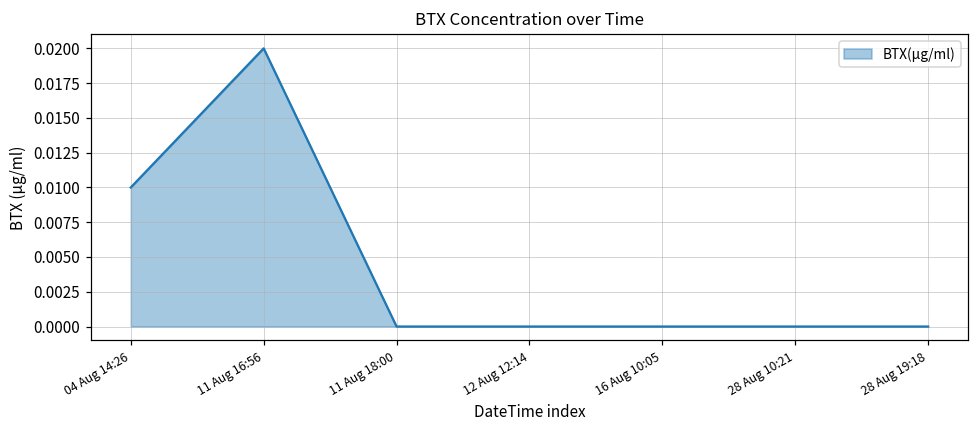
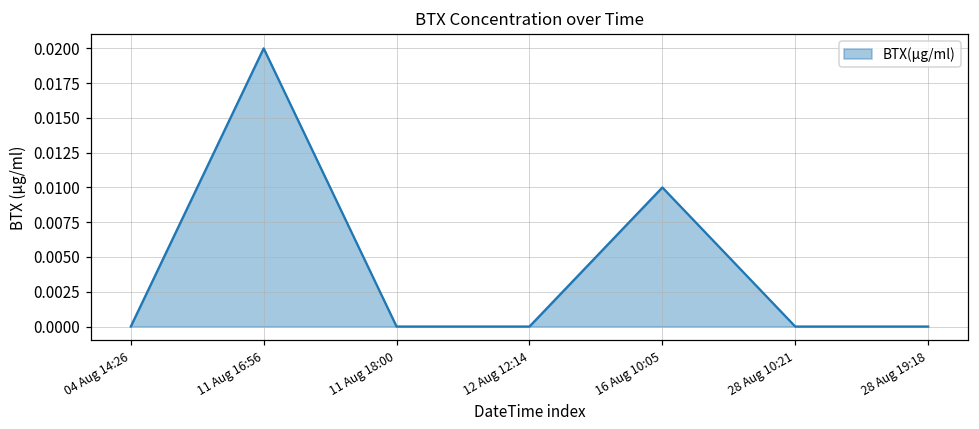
  {
-   "04 Aug 14:26": 0.01,
+   "04 Aug 14:26": 0.00,
    "11 Aug 16:56": 0.02,
    "11 Aug 18:00": 0.00,
    "12 Aug 12:14": 0.00,
-   "16 Aug 10:05": 0.00,
+   "16 Aug 10:05": 0.01,
    "28 Aug 10:21": 0.00,
    "28 Aug 19:18": 0.00
  }
